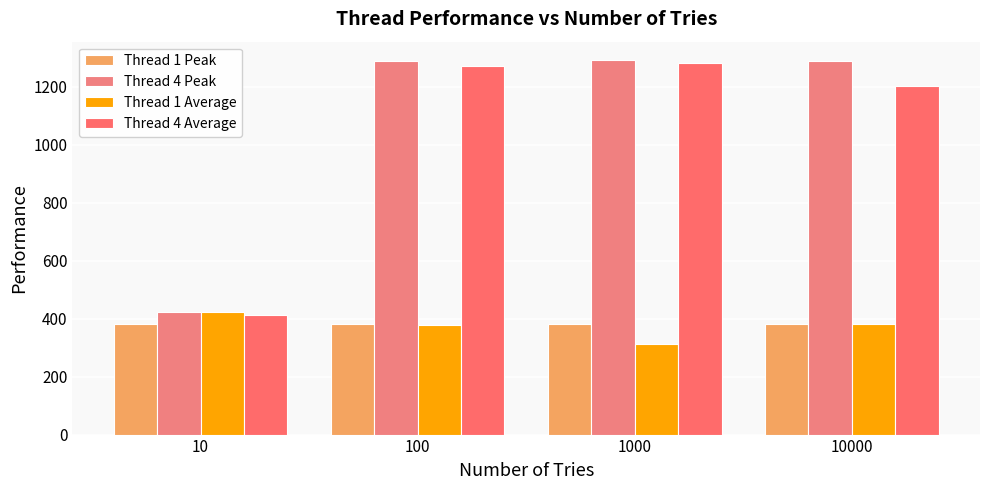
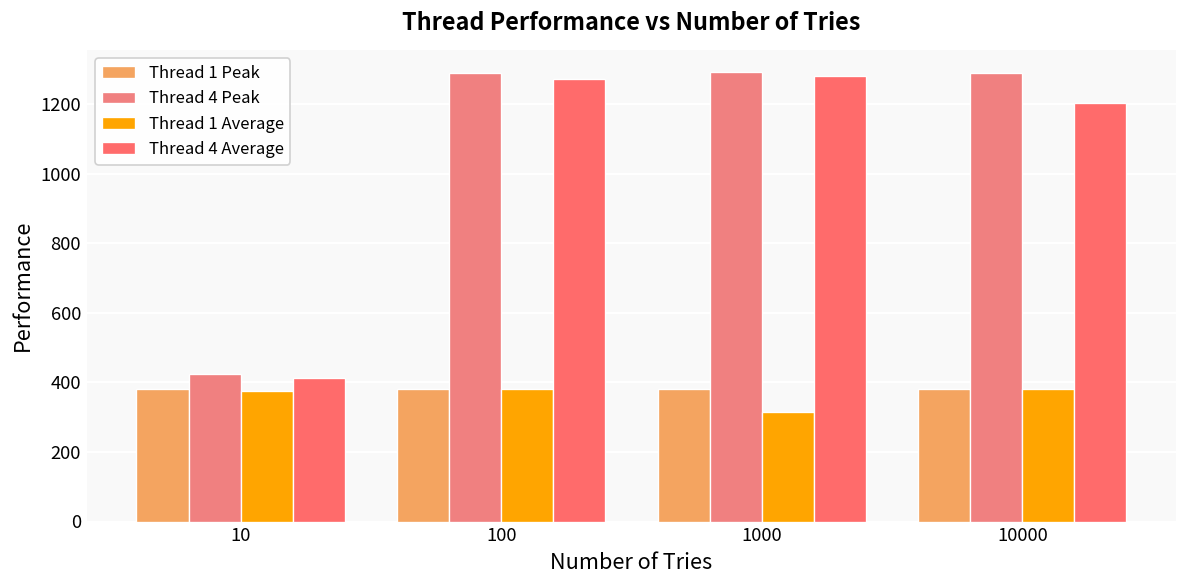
  {
    "Thread 1 Average": {
-     "10": 420,
+     "10": 370,
      "100": 380,
      "1000": 310,
      "10000": 380
    }
  }
